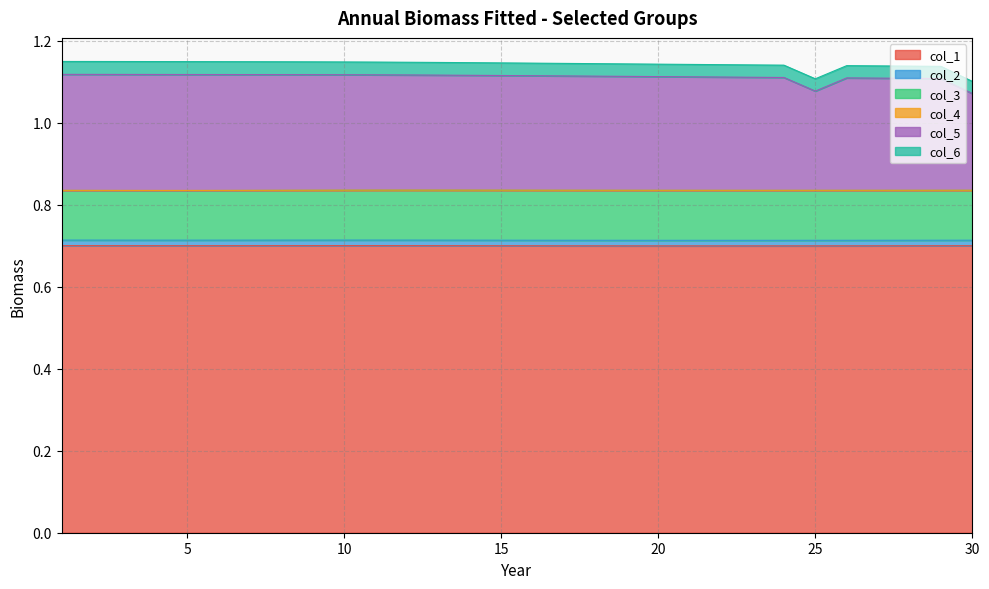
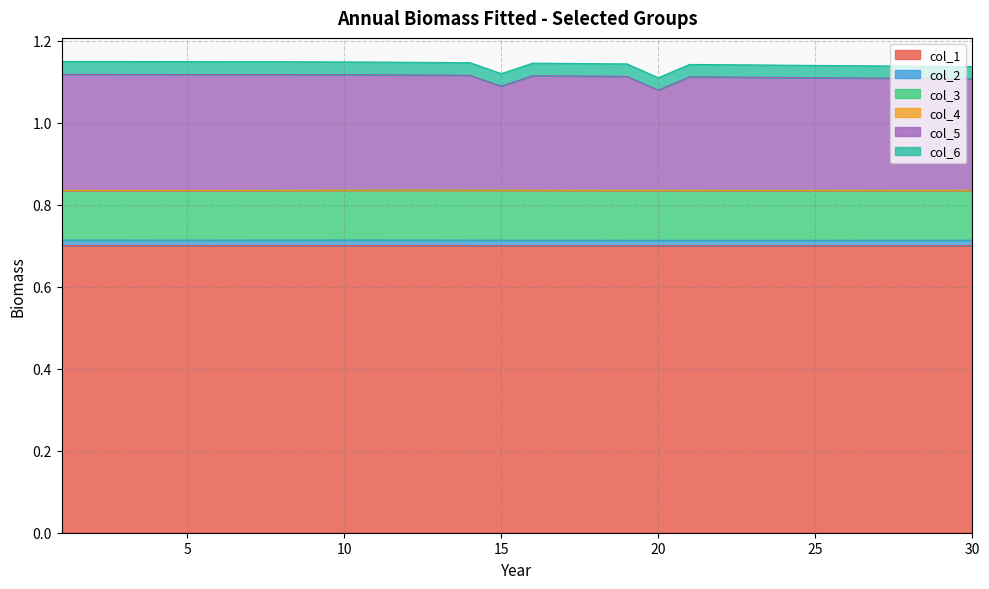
  {
    "col_1": {
      "5": 0.70,
      "10": 0.70,
      "15": 0.70,
      "20": 0.70,
      "25": 0.70,
      "30": 0.70
    },
    "col_2": {
      "5": 0.01,
      "10": 0.01,
      "15": 0.01,
      "20": 0.01,
      "25": 0.01,
      "30": 0.01
    },
    "col_5": {
      "5": 0.28,
      "10": 0.28,
-     "15": 0.28,
-     "20": 0.28,
-     "25": 0.24,
-     "30": 0.24
+     "15": 0.25,
+     "20": 0.24,
+     "25": 0.27,
+     "30": 0.27
    }
  }
